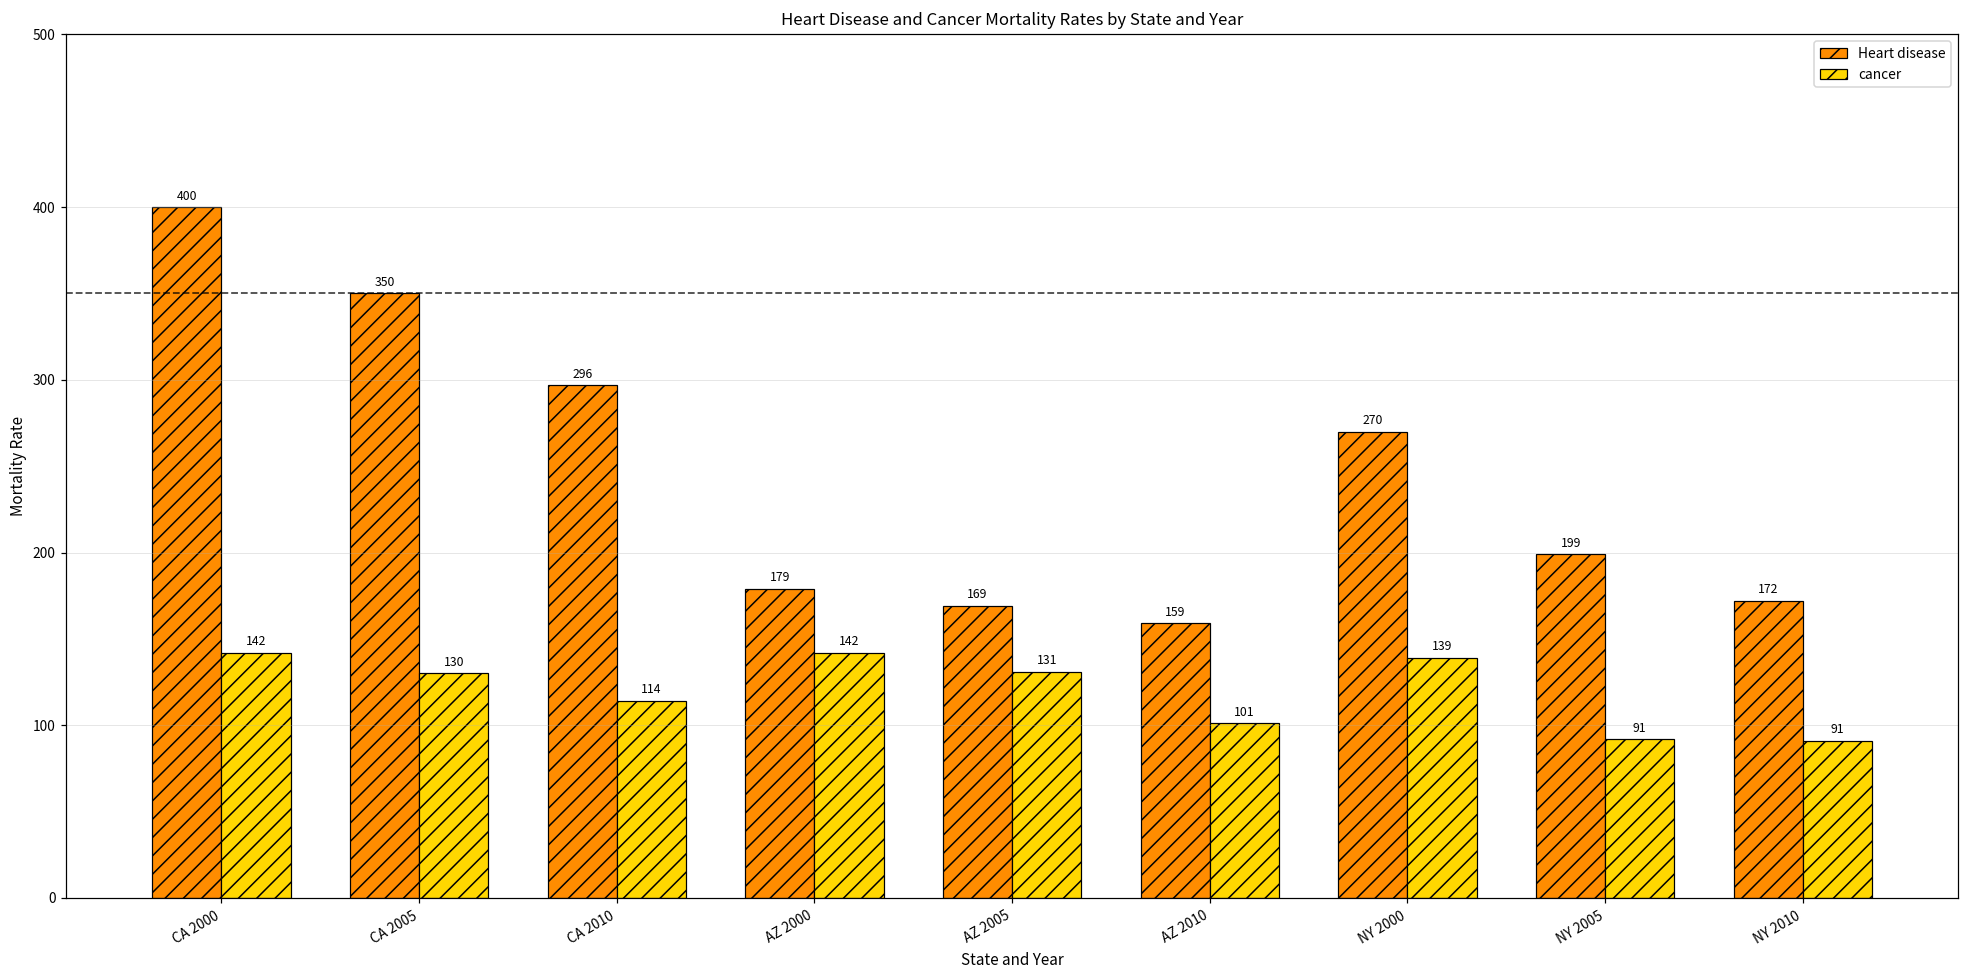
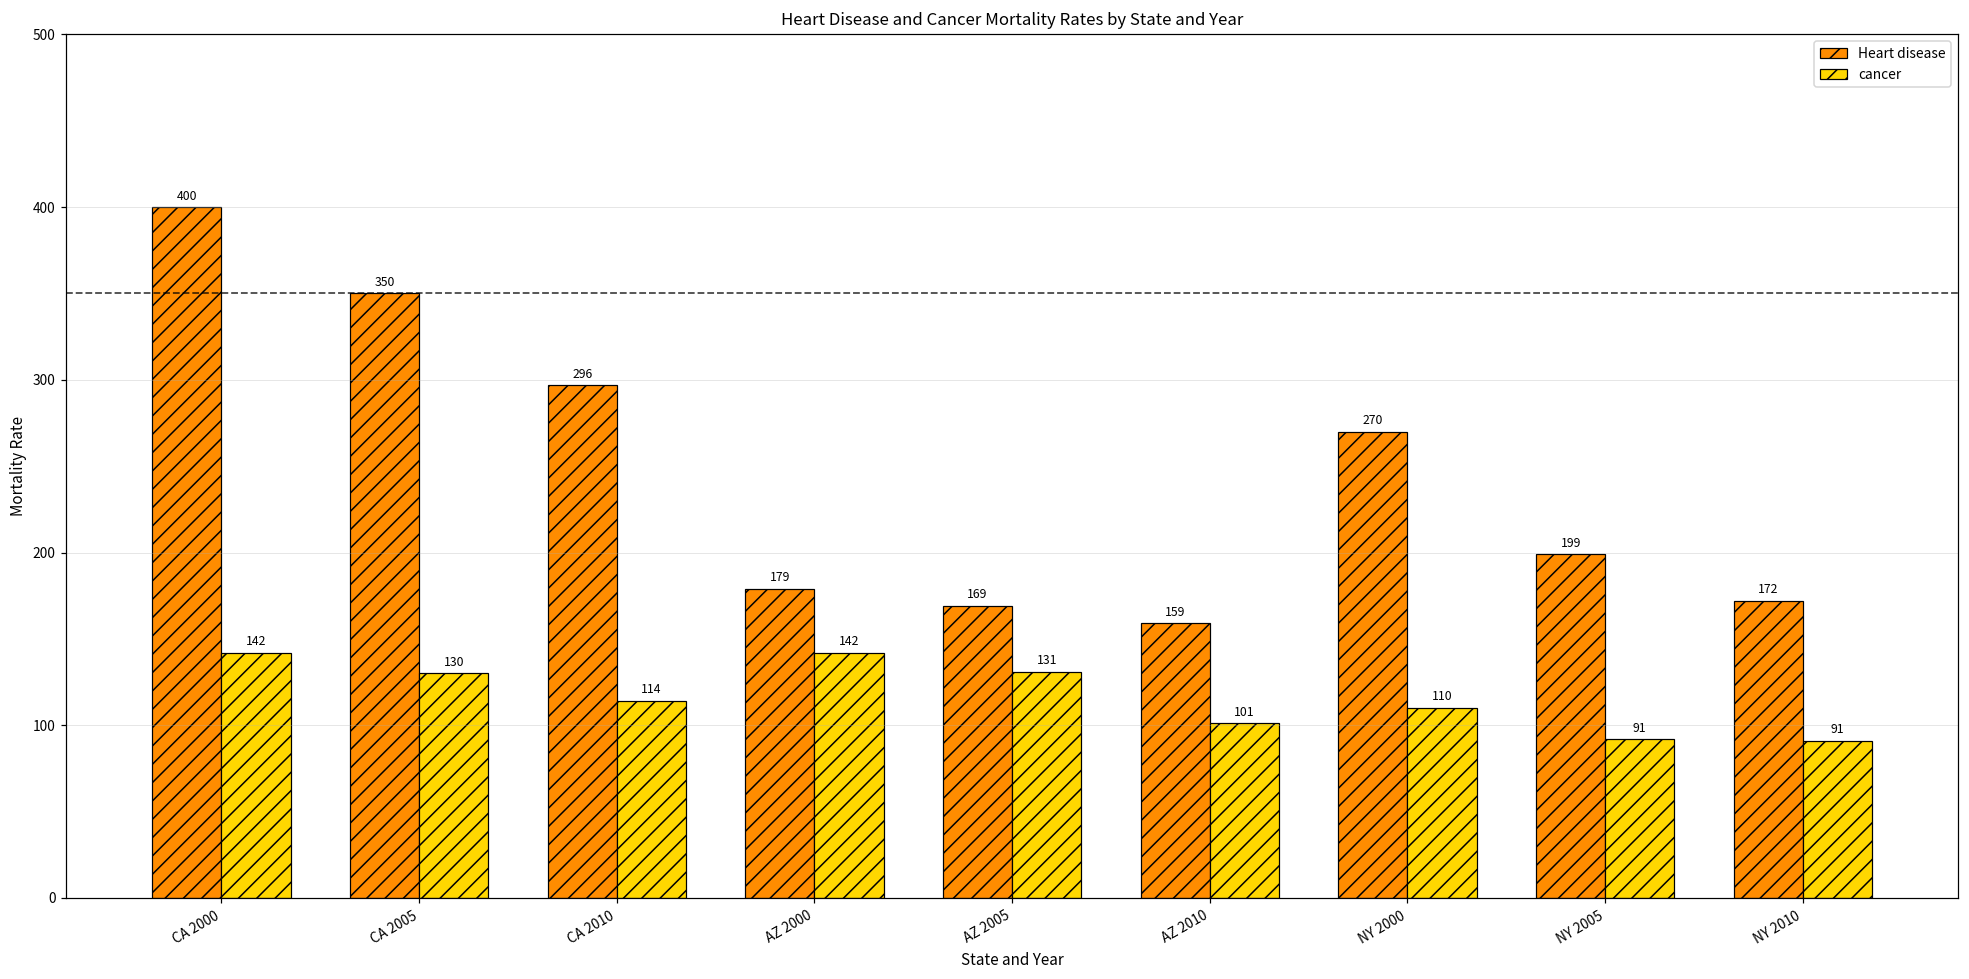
  {
    "Heart disease": {
      "CA 2000": 400,
      "CA 2005": 350,
      "AZ 2000": 179,
      "AZ 2005": 169,
      "AZ 2010": 159,
      "NY 2000": 270,
      "NY 2005": 199,
      "NY 2010": 172
    },
    "cancer": {
      "CA 2000": 142,
      "CA 2005": 130,
      "CA 2010": 114,
      "AZ 2000": 142,
      "AZ 2005": 131,
      "AZ 2010": 101,
-     "NY 2000": 139,
+     "NY 2000": 110,
      "NY 2010": 91
    }
  }
